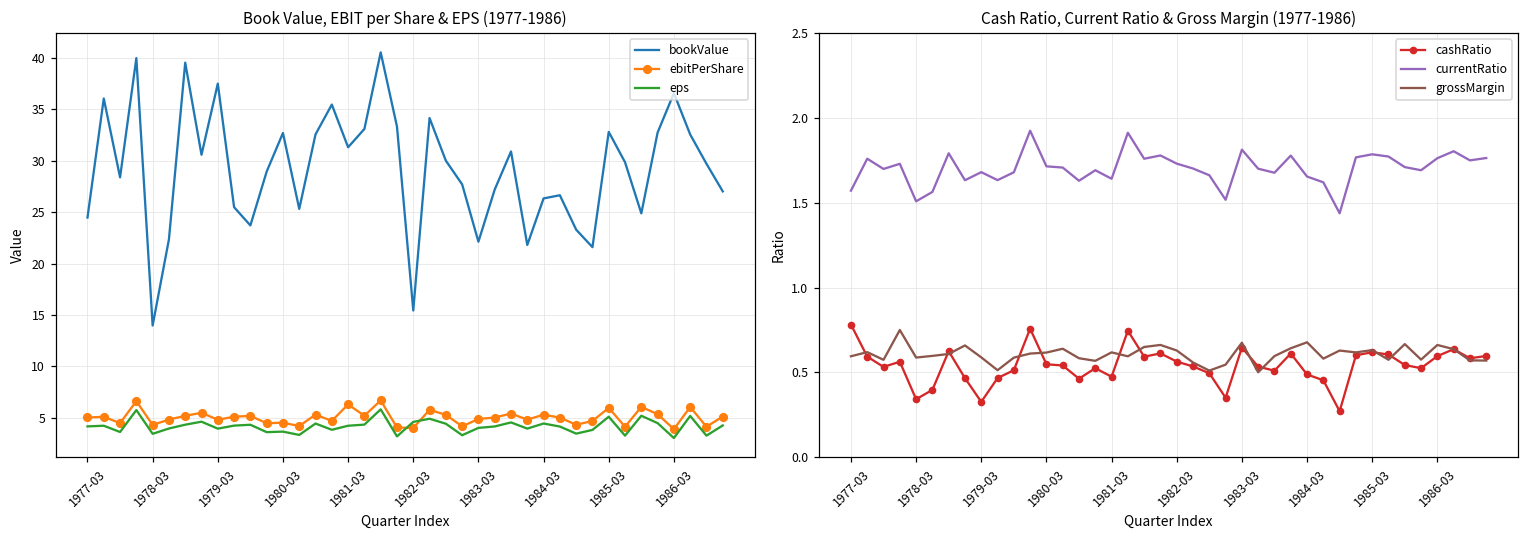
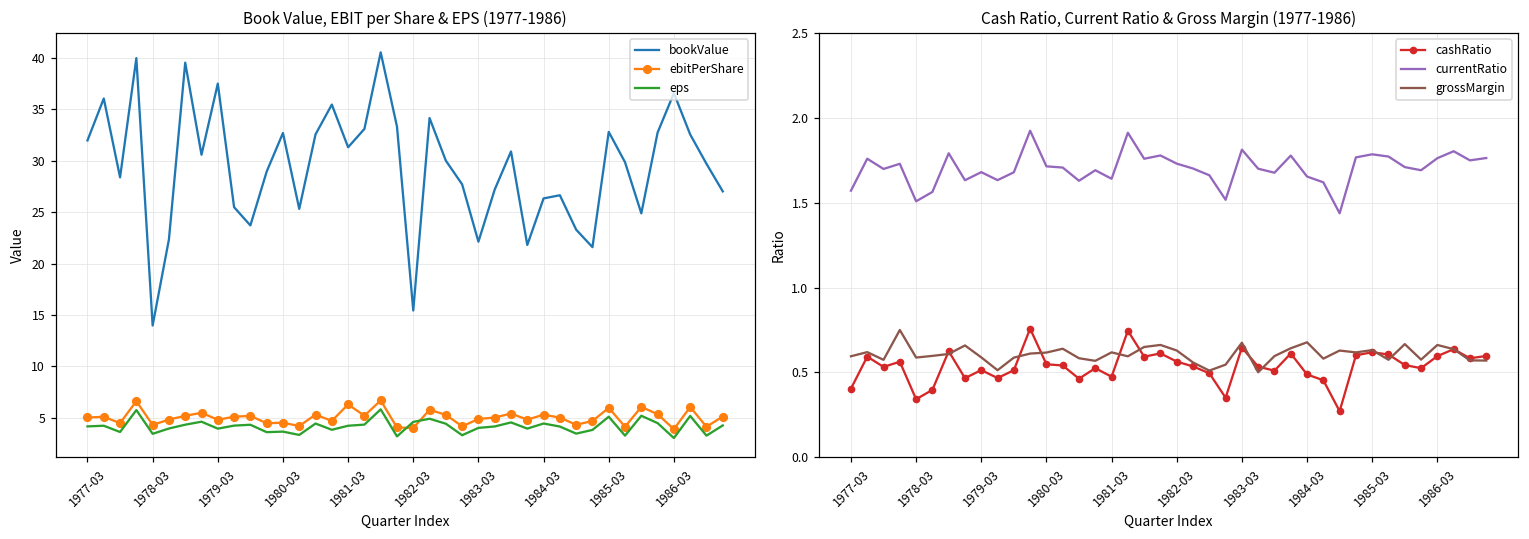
  {
    "Book Value, EBIT per Share & EPS (1977-1986)": {
      "bookValue": {
-       "1977-03": 24,
+       "1977-03": 32,
        "1978-03": 14,
        "1979-03": 38,
        "1980-03": 33,
        "1981-03": 31,
        "1982-03": 15,
        "1983-03": 22,
        "1984-03": 26,
        "1985-03": 33
      },
      "ebitPerShare": {
        "1977-03": 5,
        "1978-03": 4,
        "1979-03": 5,
        "1980-03": 5,
        "1981-03": 6,
        "1982-03": 4,
        "1983-03": 5,
        "1984-03": 5,
        "1985-03": 6,
        "1986-03": 4
      },
      "eps": {
        "1977-03": 4,
        "1978-03": 3,
        "1979-03": 4,
        "1980-03": 4,
        "1981-03": 4,
        "1982-03": 5,
        "1983-03": 4,
        "1984-03": 4,
        "1985-03": 5,
        "1986-03": 3
      }
    },
    "Cash Ratio, Current Ratio & Gross Margin (1977-1986)": {
      "cashRatio": {
-       "1977-03": 0.78,
+       "1977-03": 0.40,
        "1978-03": 0.34,
-       "1979-03": 0.33,
+       "1979-03": 0.51,
        "1980-03": 0.55,
        "1981-03": 0.48,
        "1982-03": 0.56,
        "1983-03": 0.65,
        "1984-03": 0.49,
        "1986-03": 0.60
      },
      "currentRatio": {
        "1977-03": 1.57,
        "1978-03": 1.51,
        "1979-03": 1.68,
        "1980-03": 1.71,
        "1981-03": 1.64,
        "1982-03": 1.73,
        "1983-03": 1.81,
        "1984-03": 1.65,
        "1985-03": 1.79,
        "1986-03": 1.76
      },
      "grossMargin": {
        "1977-03": 0.60,
        "1978-03": 0.59,
        "1979-03": 0.59,
        "1980-03": 0.62,
        "1981-03": 0.62,
        "1982-03": 0.63,
        "1983-03": 0.68,
        "1984-03": 0.68,
        "1986-03": 0.66
      }
    }
  }
